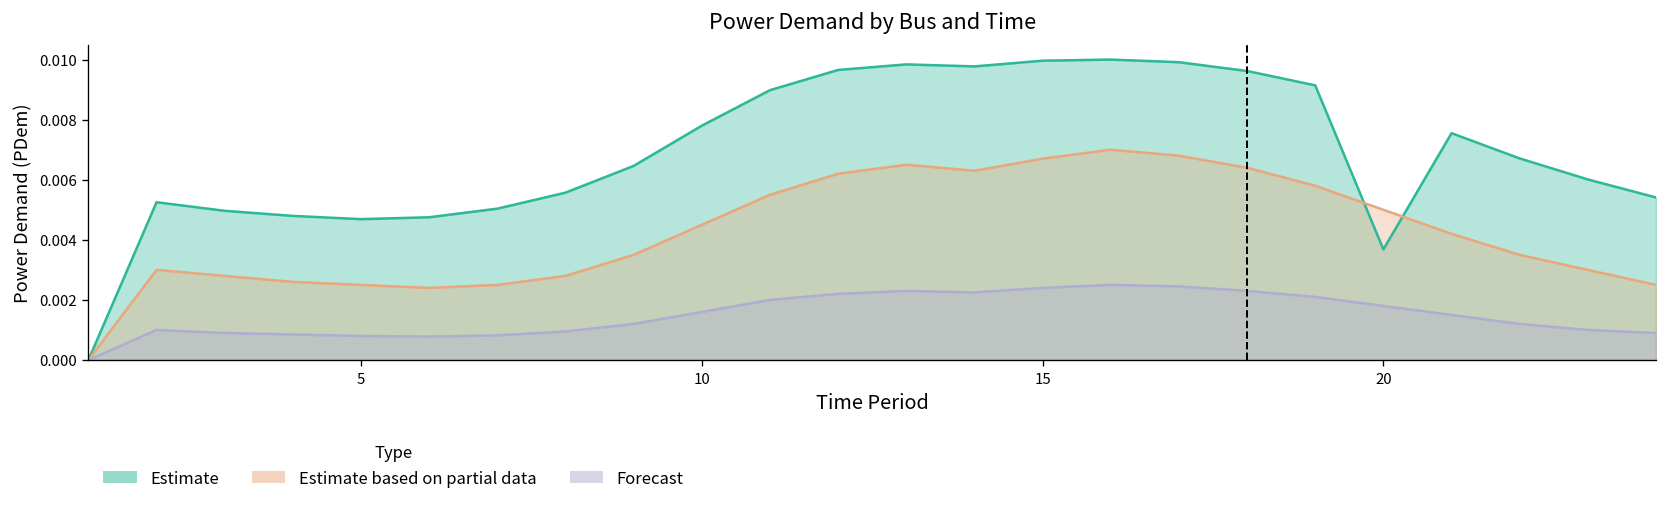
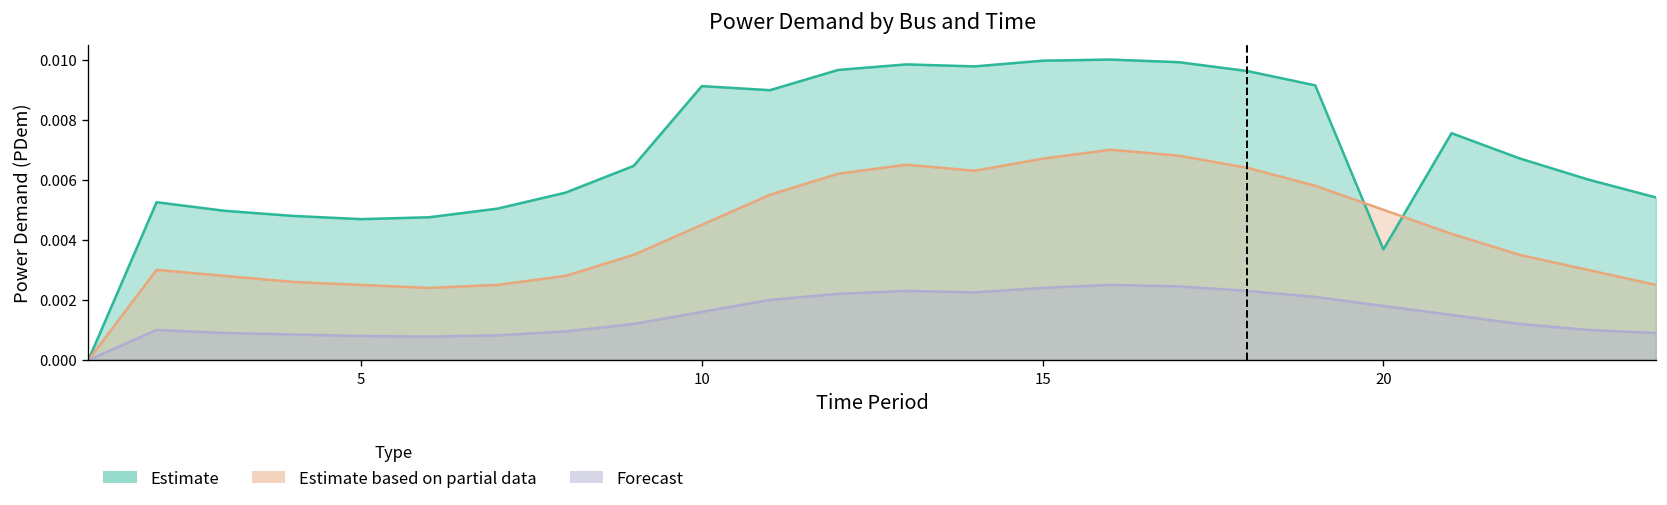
  {
    "Estimate": {
      "5": 0.0047,
-     "10": 0.0078,
+     "10": 0.0091,
      "15": 0.0100,
      "20": 0.0037
    }
  }
